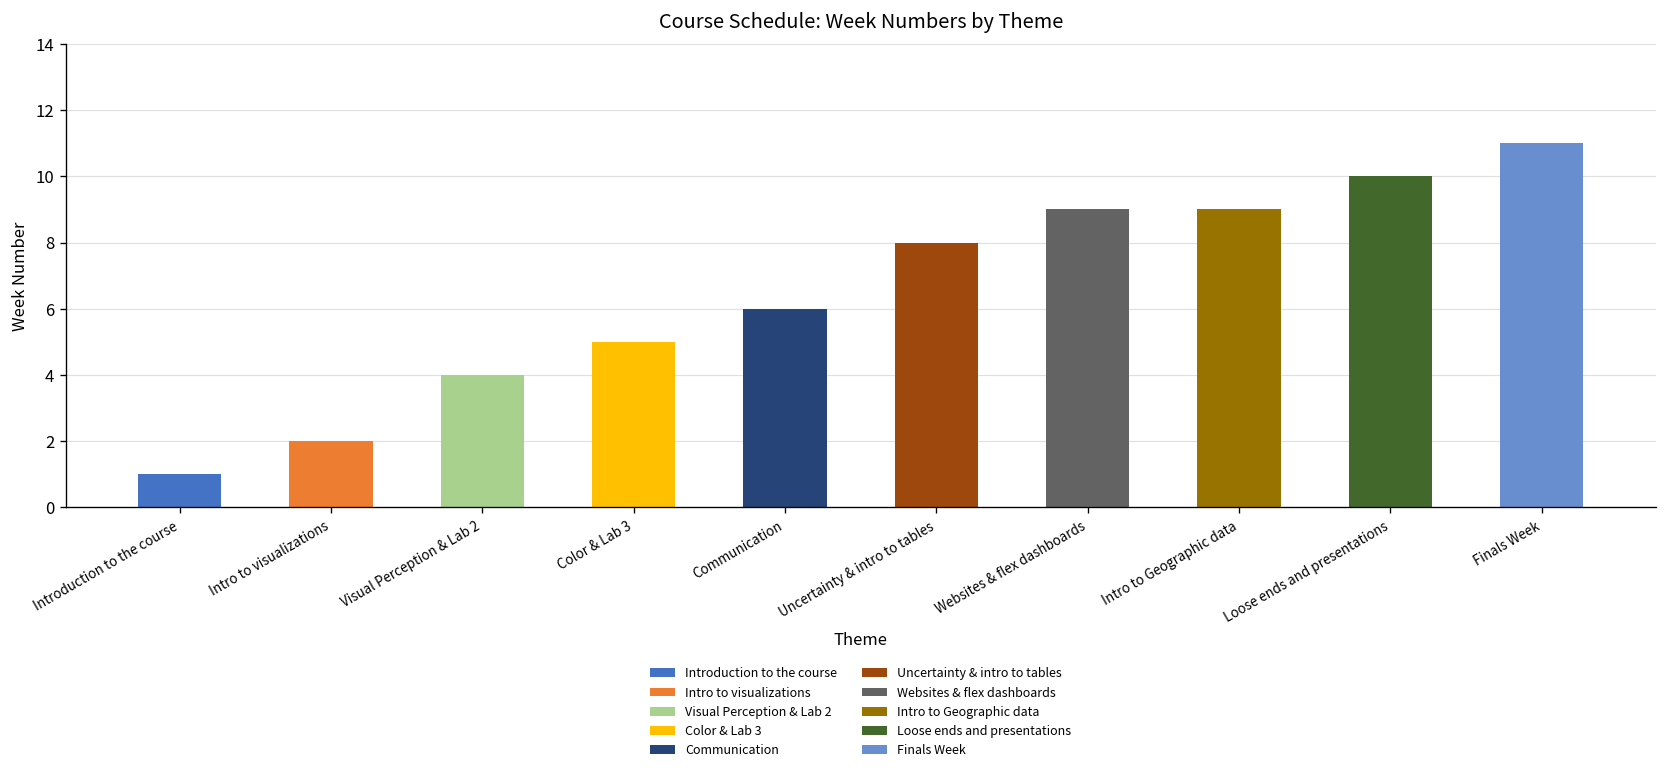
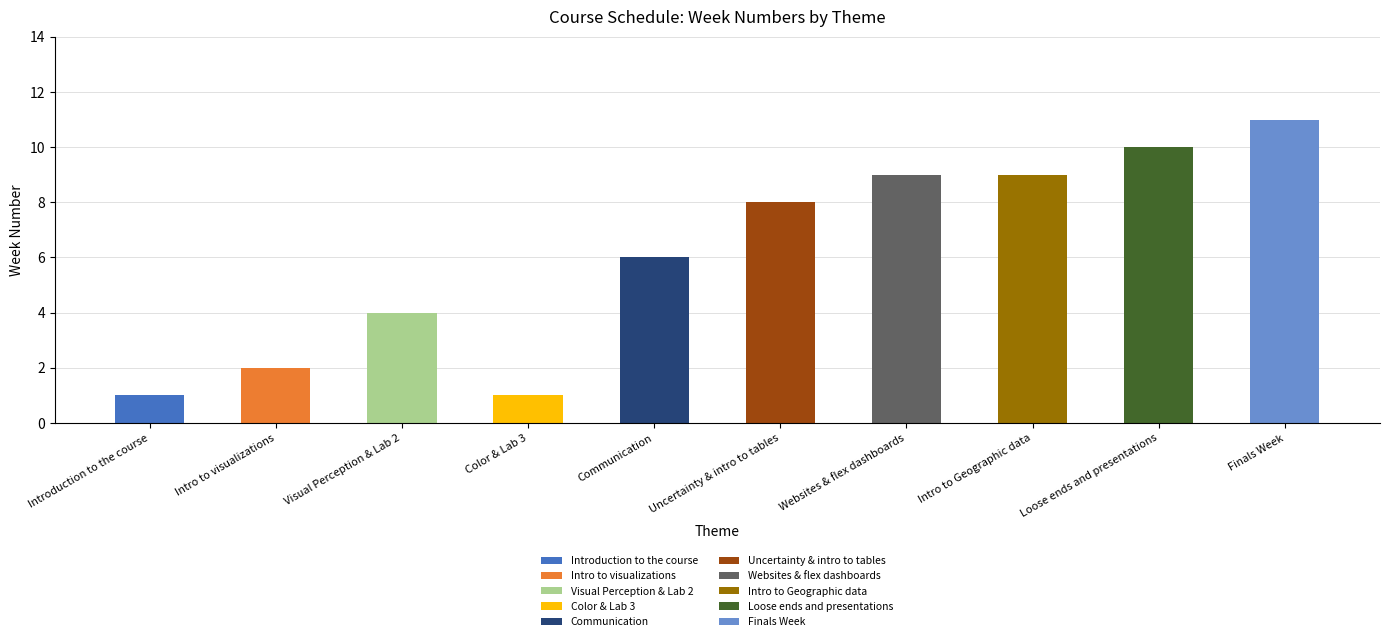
  {
    "Introduction to the course": 1,
    "Intro to visualizations": 2,
    "Visual Perception & Lab 2": 4,
-   "Color & Lab 3": 5,
+   "Color & Lab 3": 1,
    "Communication": 6,
    "Uncertainty & intro to tables": 8,
    "Websites & flex dashboards": 9,
    "Intro to Geographic data": 9,
    "Loose ends and presentations": 10,
    "Finals Week": 11
  }
